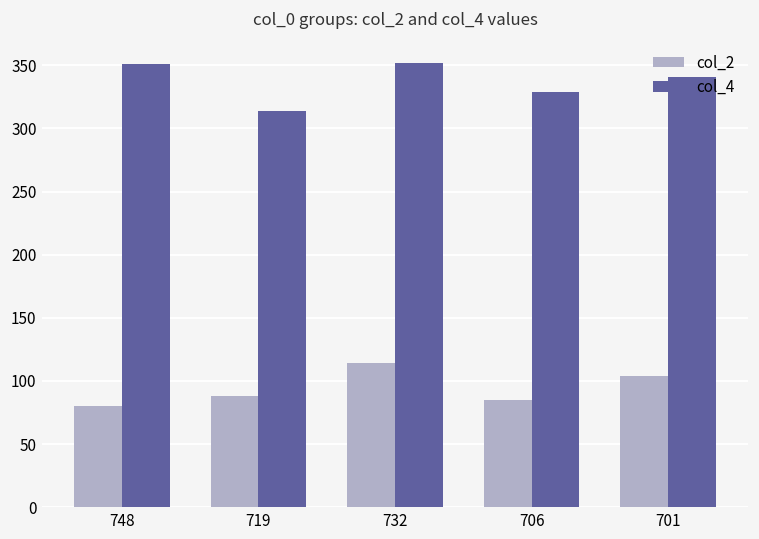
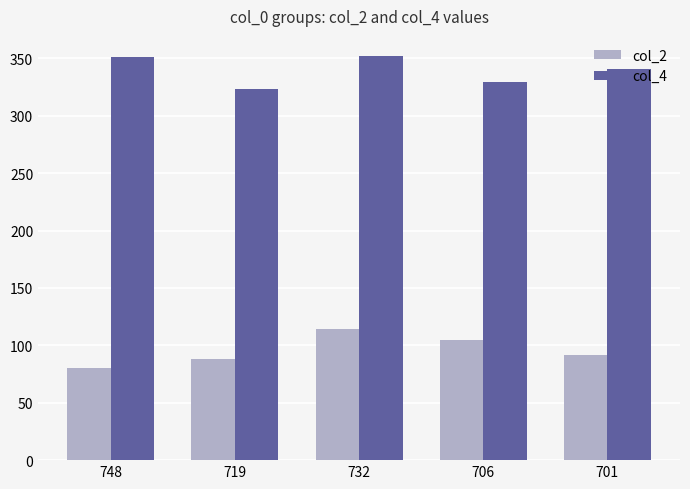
  {
    "col_2": {
      "748": 80,
      "719": 88,
      "732": 114,
-     "706": 85,
-     "701": 104
+     "706": 105,
+     "701": 92
    },
    "col_4": {
      "748": 351,
-     "719": 314,
+     "719": 323,
      "732": 352,
      "706": 329,
      "701": 341
    }
  }
